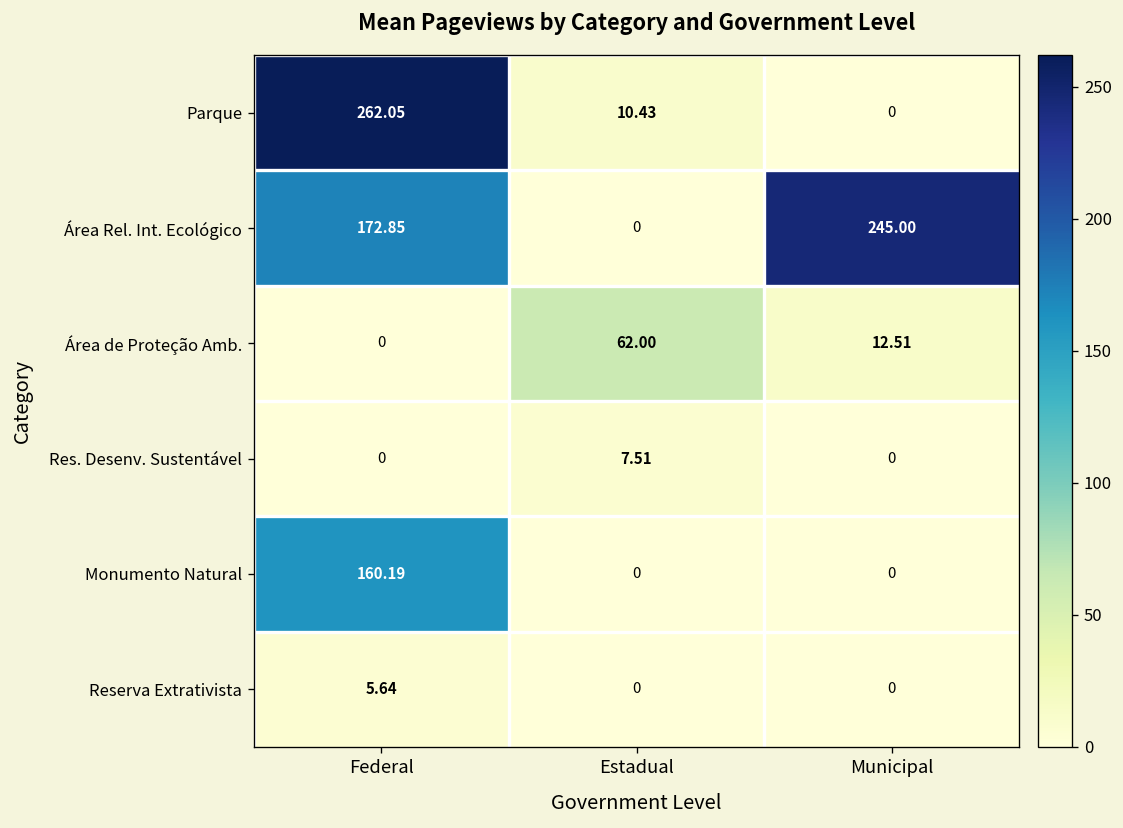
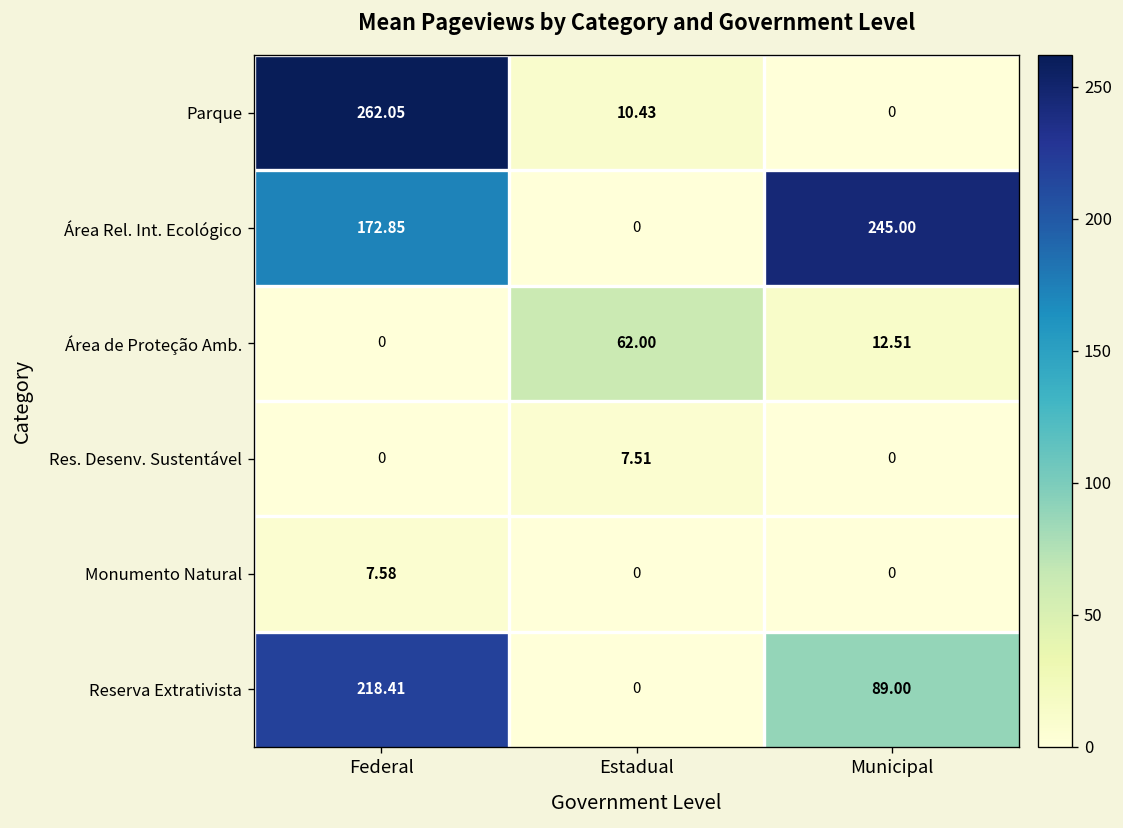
  {
    "Parque": {
      "Federal": 262.05,
      "Estadual": 10.43,
      "Municipal": 0
    },
    "Área Rel. Int. Ecológico": {
      "Federal": 172.85,
      "Estadual": 0,
      "Municipal": 245.00
    },
    "Área de Proteção Amb.": {
      "Federal": 0,
      "Estadual": 62.00,
      "Municipal": 12.51
    },
    "Res. Desenv. Sustentável": {
      "Federal": 0,
      "Estadual": 7.51,
      "Municipal": 0
    },
    "Monumento Natural": {
-     "Federal": 160.19,
+     "Federal": 7.58,
      "Estadual": 0,
      "Municipal": 0
    },
    "Reserva Extrativista": {
-     "Federal": 5.64,
+     "Federal": 218.41,
      "Estadual": 0,
-     "Municipal": 0
+     "Municipal": 89.00
    }
  }
